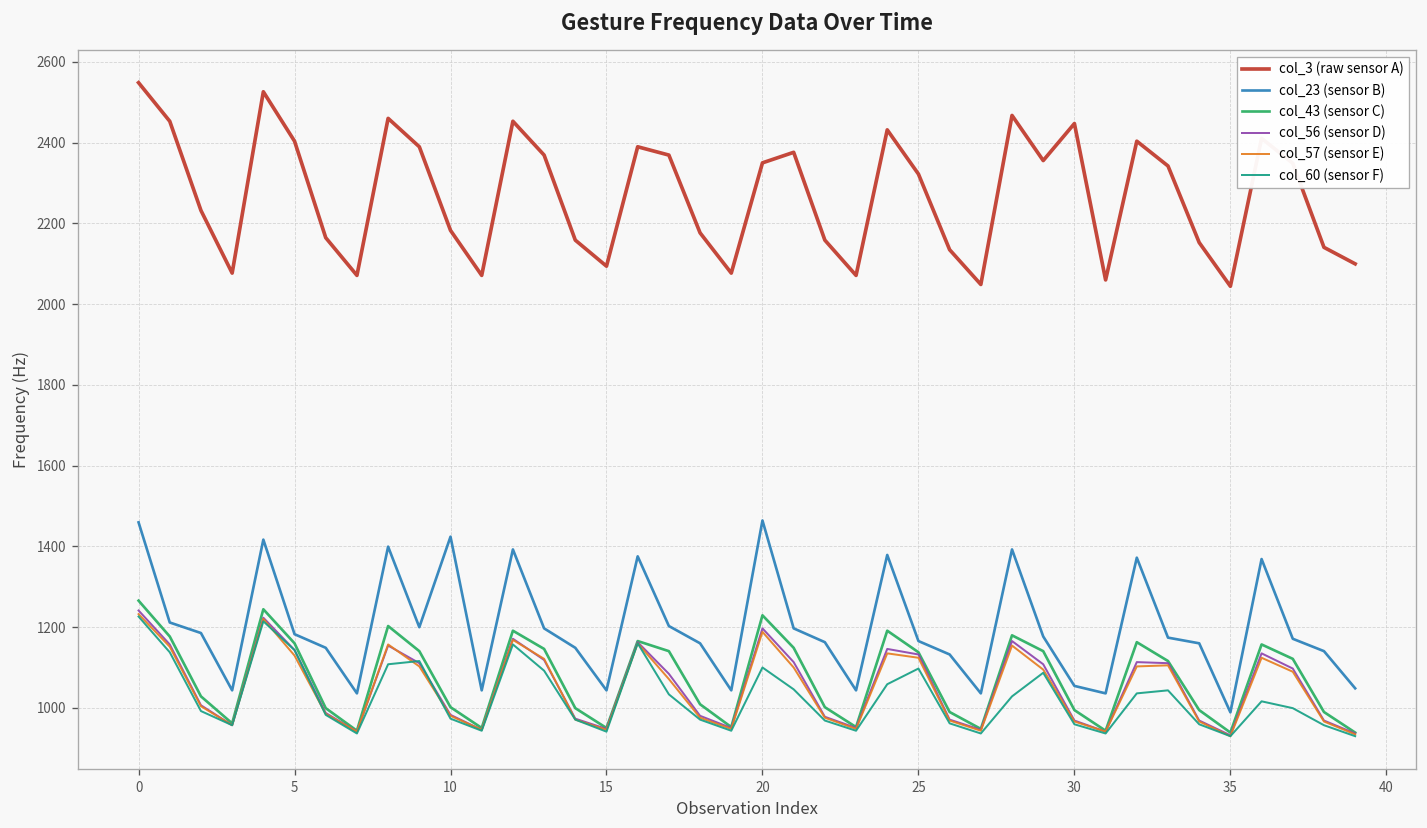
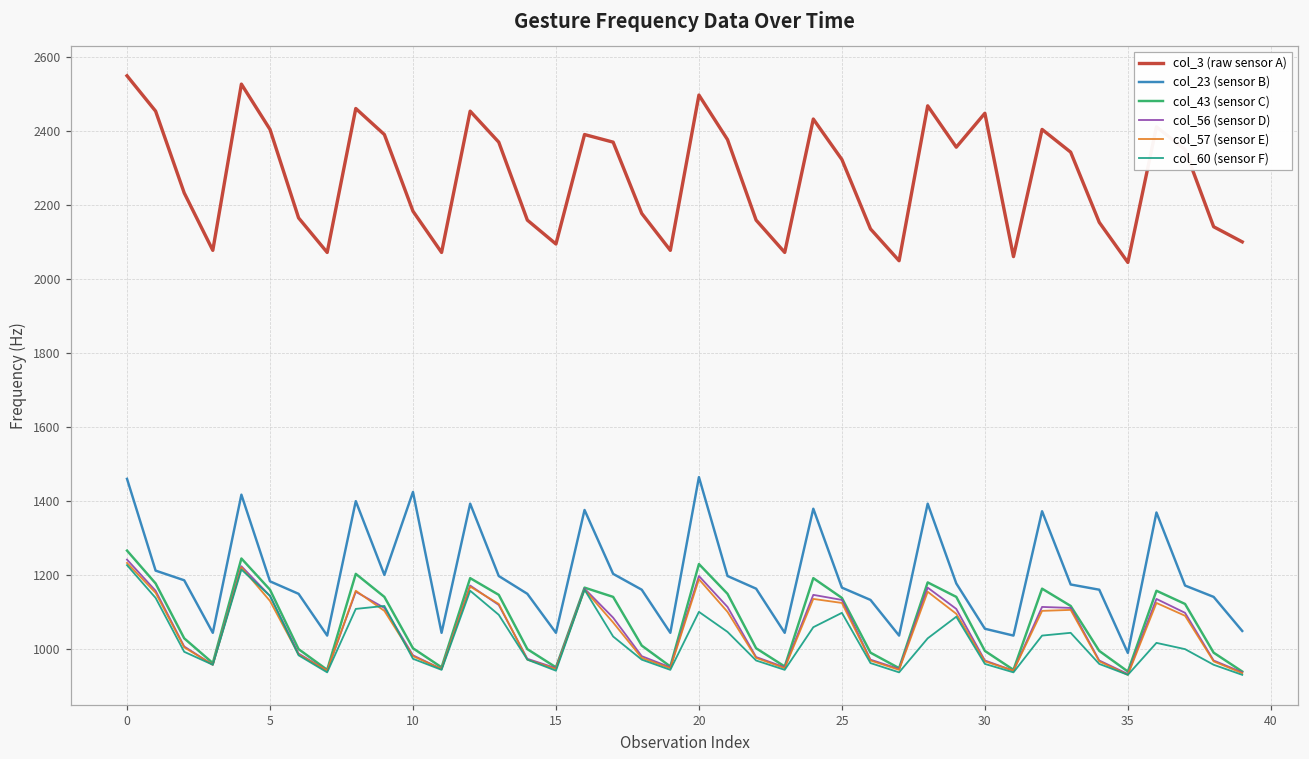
  {
    "col_3 (raw sensor A)": {
      "0": 2550,
      "5": 2400,
      "10": 2180,
      "15": 2090,
-     "20": 2350,
+     "20": 2500,
      "25": 2320,
      "30": 2450,
      "35": 2040
    },
    "col_23 (sensor B)": {
      "0": 1460,
      "5": 1180,
      "10": 1420,
      "15": 1040,
      "20": 1460,
      "25": 1170,
      "30": 1050,
      "35": 990
    },
    "col_56 (sensor D)": {
      "0": 1240,
      "20": 1200
    },
    "col_57 (sensor E)": {
      "5": 1130,
      "20": 1190,
      "25": 1120
    }
  }
